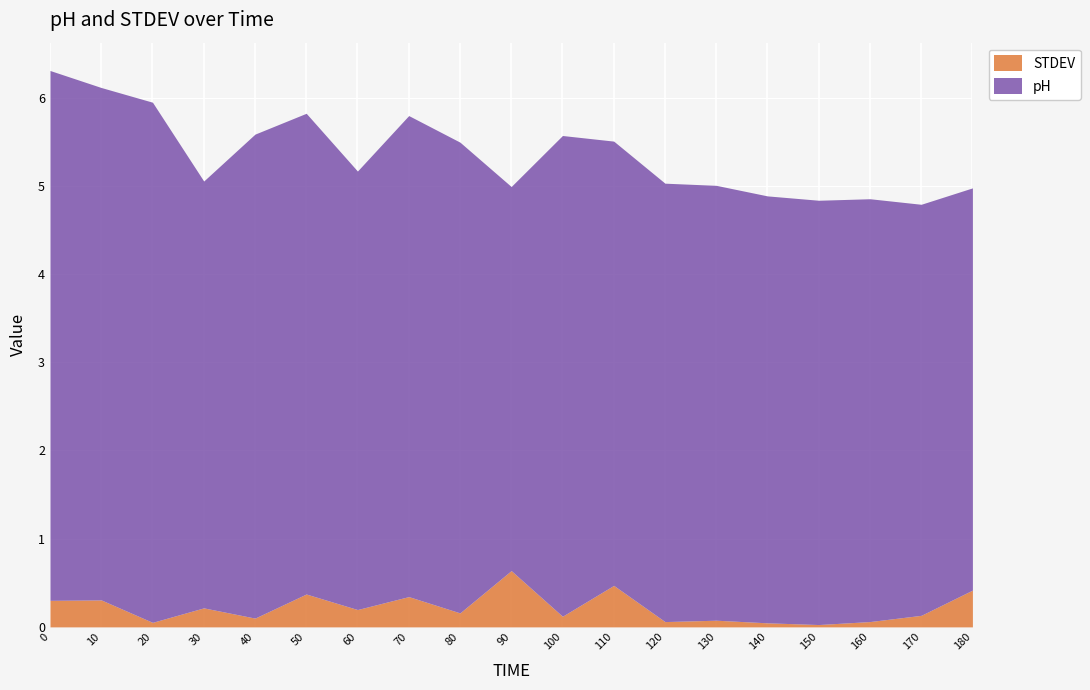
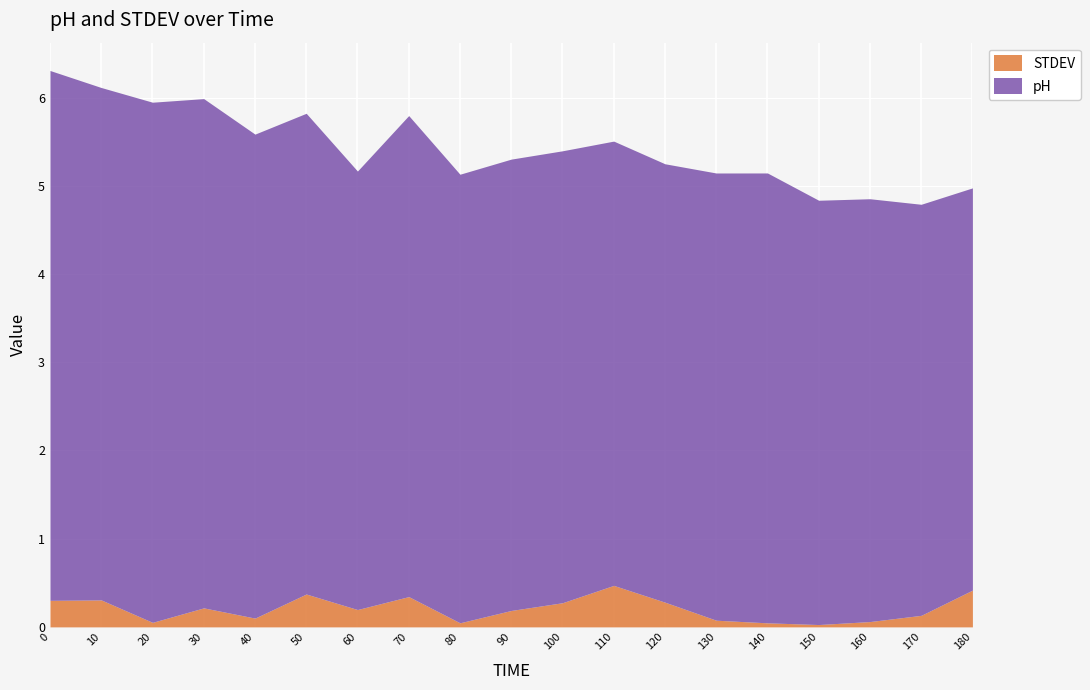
  {
    "STDEV": {
      "0": 0.3,
      "10": 0.3,
      "20": 0.1,
      "30": 0.2,
      "40": 0.1,
      "50": 0.4,
      "60": 0.2,
      "70": 0.3,
-     "80": 0.2,
-     "90": 0.6,
-     "100": 0.1,
+     "80": 0.0,
+     "90": 0.2,
+     "100": 0.3,
      "110": 0.5,
-     "120": 0.1,
+     "120": 0.3,
      "130": 0.1,
      "140": 0.0,
      "160": 0.1,
      "170": 0.1,
      "180": 0.4
    },
    "pH": {
      "0": 6.0,
      "10": 5.8,
      "20": 5.9,
-     "30": 4.8,
+     "30": 5.8,
      "40": 5.5,
      "50": 5.5,
      "60": 5.0,
      "70": 5.5,
-     "80": 5.3,
-     "90": 4.4,
-     "100": 5.4,
+     "80": 5.1,
+     "90": 5.1,
+     "100": 5.1,
      "110": 5.0,
      "120": 5.0,
-     "130": 4.9,
-     "140": 4.8,
+     "130": 5.1,
+     "140": 5.1,
      "150": 4.8,
      "160": 4.8,
      "170": 4.7,
      "180": 4.6
    }
  }
